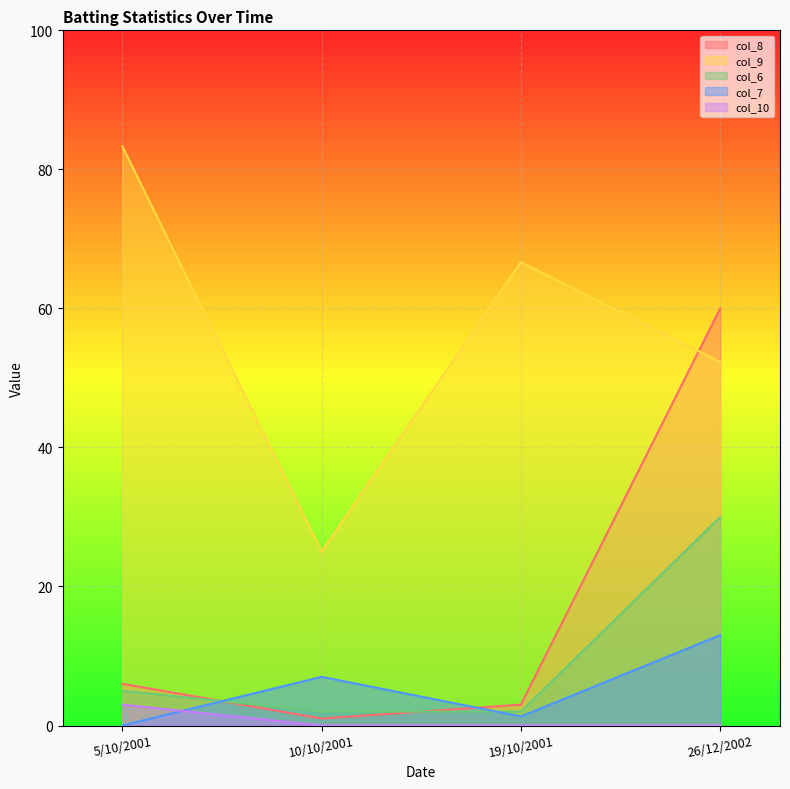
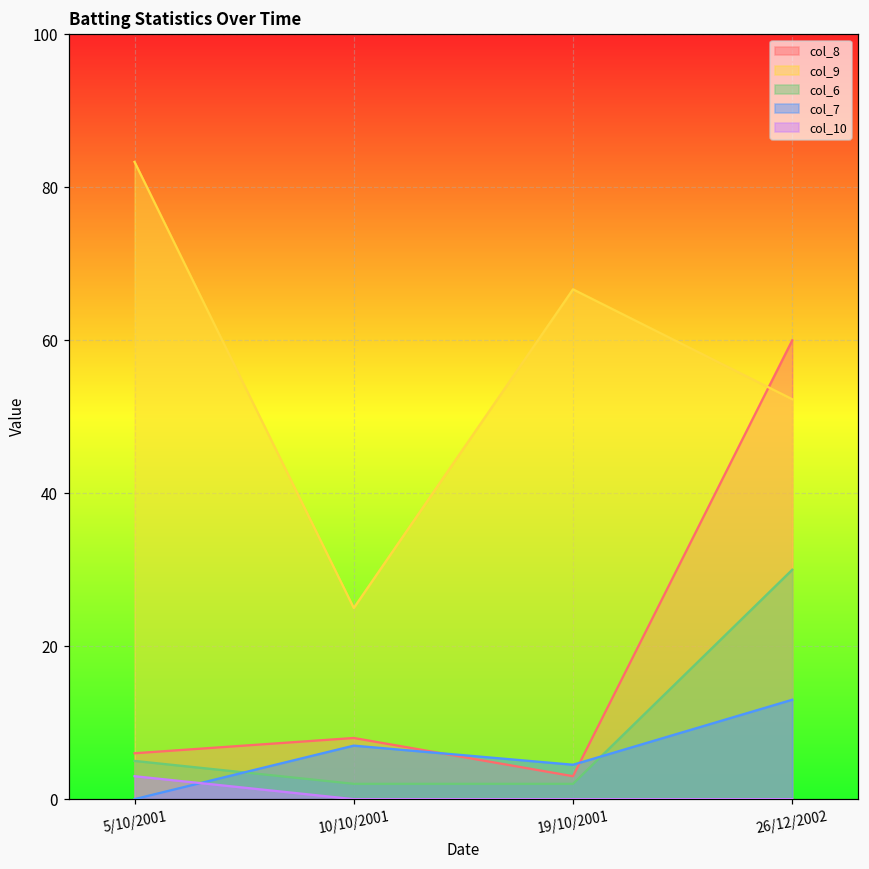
  {
    "col_8": {
      "5/10/2001": 6,
-     "10/10/2001": 1,
+     "10/10/2001": 8,
      "19/10/2001": 3,
      "26/12/2002": 60
    },
    "col_9": {
      "5/10/2001": 83,
      "10/10/2001": 25,
      "19/10/2001": 67,
      "26/12/2002": 52
    },
    "col_6": {
      "5/10/2001": 5,
      "10/10/2001": 2,
      "19/10/2001": 2,
      "26/12/2002": 30
    },
    "col_7": {
      "5/10/2001": 0,
      "10/10/2001": 7,
-     "19/10/2001": 1,
+     "19/10/2001": 5,
      "26/12/2002": 13
    },
    "col_10": {
      "5/10/2001": 3,
      "10/10/2001": 0,
      "19/10/2001": 0,
      "26/12/2002": 0
    }
  }
